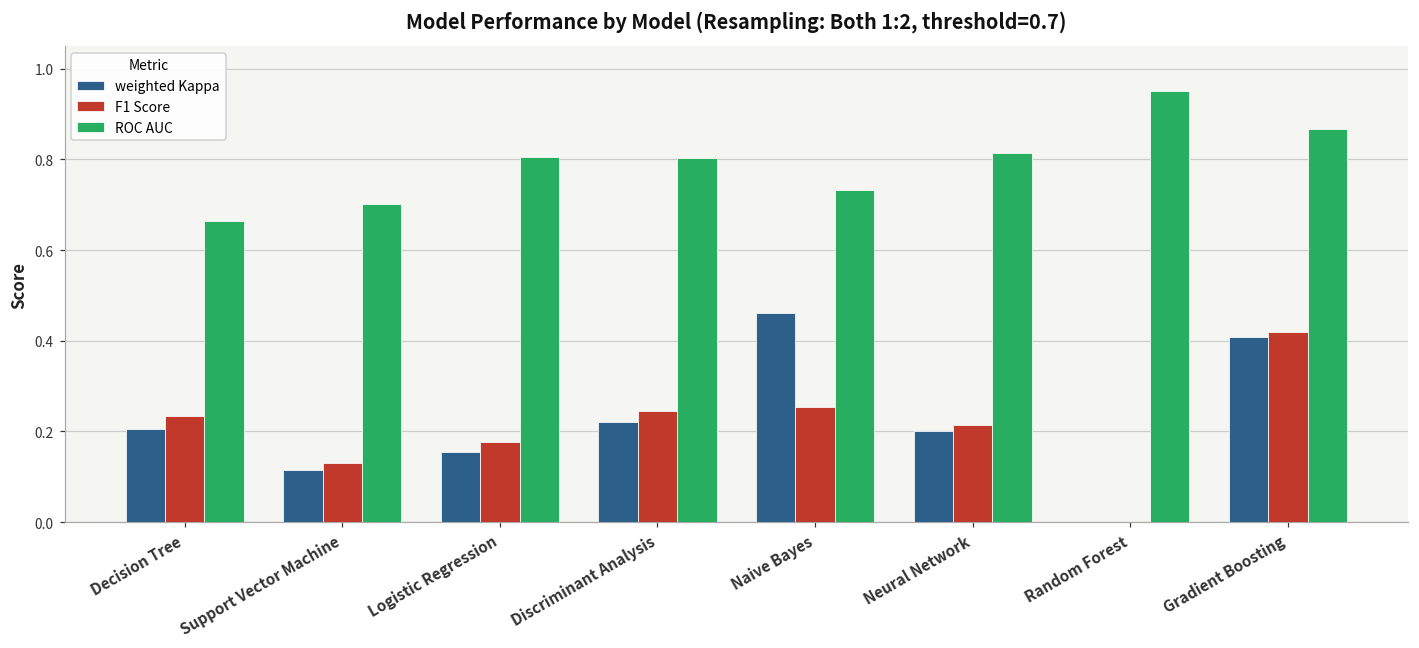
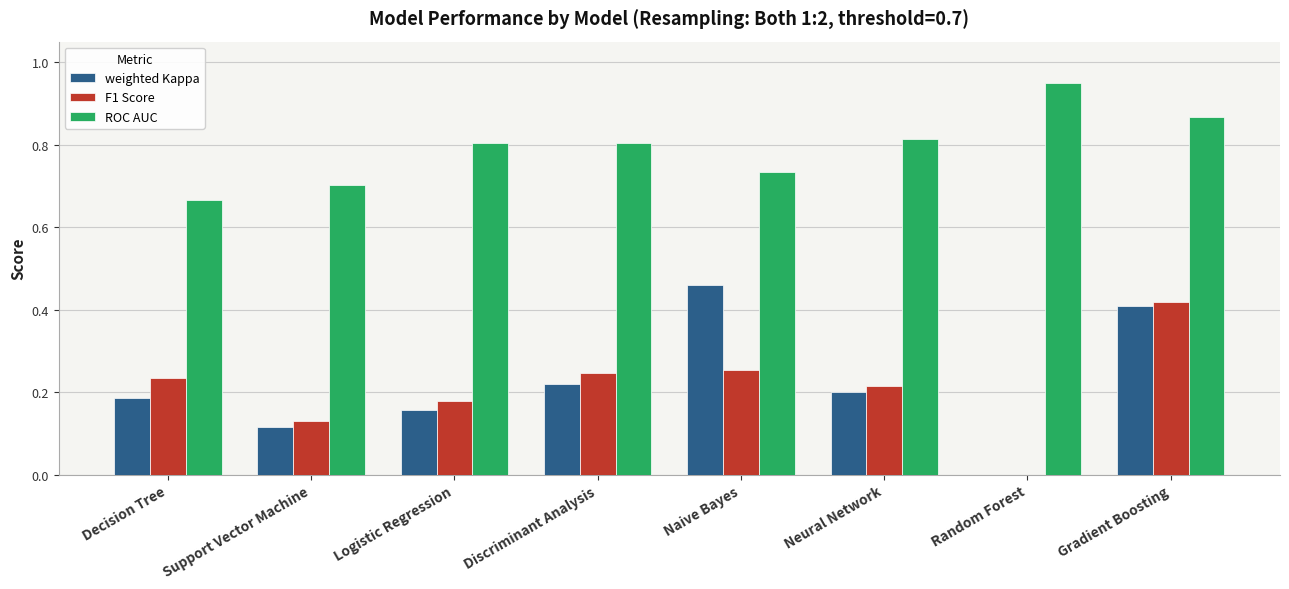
  {
    "weighted Kappa": {
-     "Decision Tree": 0.21,
+     "Decision Tree": 0.19,
      "Support Vector Machine": 0.12,
      "Logistic Regression": 0.16,
      "Discriminant Analysis": 0.22,
      "Naive Bayes": 0.46,
      "Neural Network": 0.20,
      "Random Forest": 0.00,
      "Gradient Boosting": 0.41
    },
    "F1 Score": {
      "Decision Tree": 0.23,
      "Support Vector Machine": 0.13,
      "Logistic Regression": 0.18,
      "Discriminant Analysis": 0.25,
      "Naive Bayes": 0.25,
      "Neural Network": 0.21,
      "Random Forest": 0.00,
      "Gradient Boosting": 0.42
    },
    "ROC AUC": {
      "Decision Tree": 0.67,
      "Support Vector Machine": 0.70,
      "Logistic Regression": 0.80,
      "Discriminant Analysis": 0.80,
      "Naive Bayes": 0.73,
      "Neural Network": 0.81,
      "Random Forest": 0.95,
      "Gradient Boosting": 0.87
    }
  }
